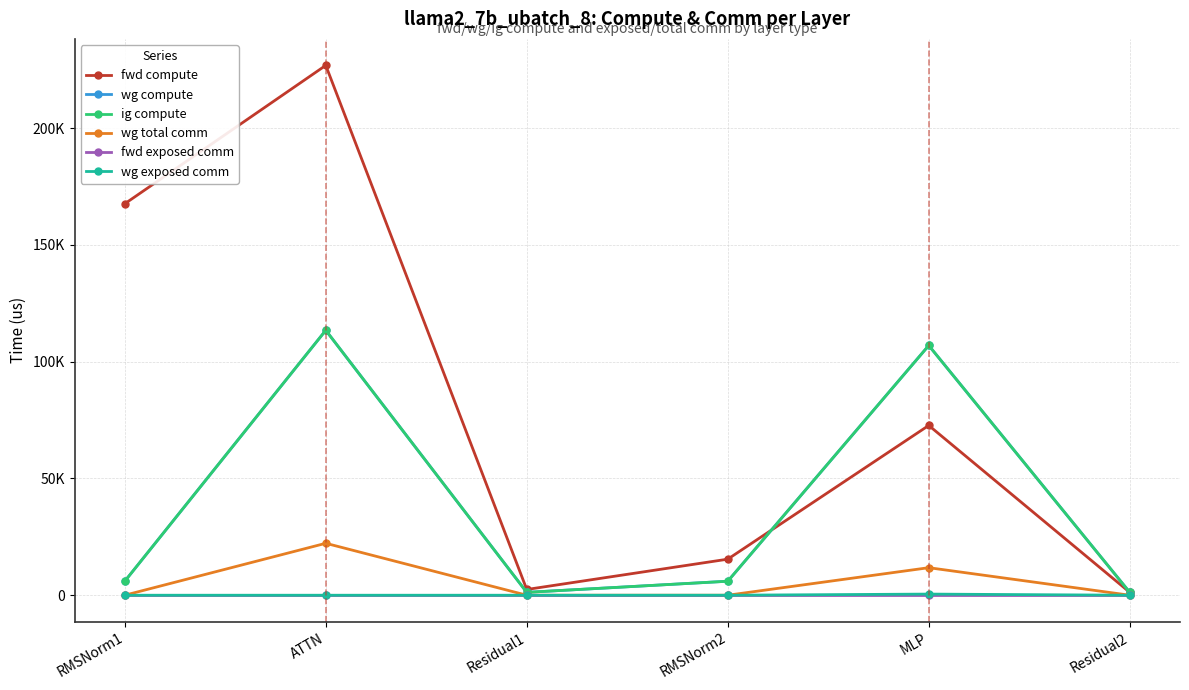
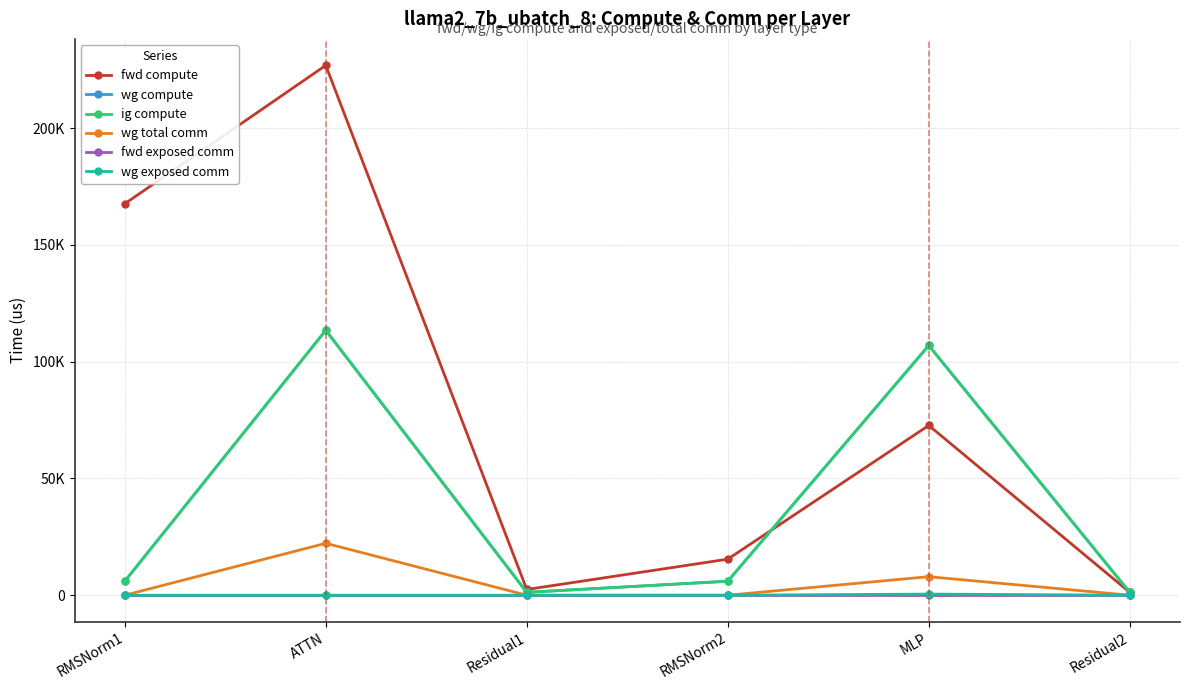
  {
    "fwd compute": {
      "RMSNorm1": 168000,
      "ATTN": 227000,
      "Residual1": 2000,
      "RMSNorm2": 15000,
      "MLP": 73000
    },
    "wg total comm": {
      "ATTN": 22000,
-     "MLP": 12000
+     "MLP": 8000
    }
  }
